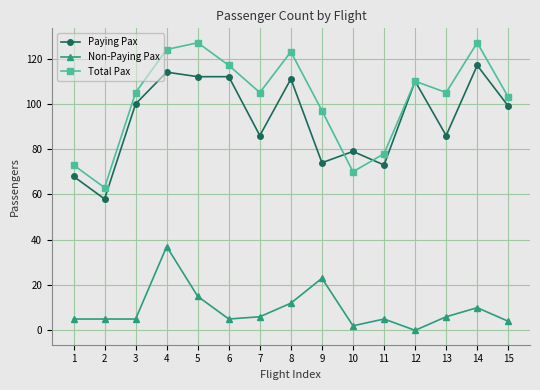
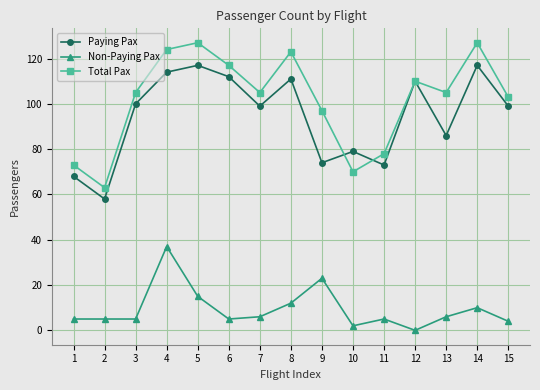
  {
    "Paying Pax": {
      "1": 68,
      "2": 58,
      "3": 100,
      "4": 114,
-     "5": 112,
+     "5": 117,
      "6": 112,
-     "7": 86,
+     "7": 99,
      "8": 111,
      "9": 74,
      "10": 79,
      "11": 73,
      "13": 86,
      "14": 117,
      "15": 99
    }
  }
